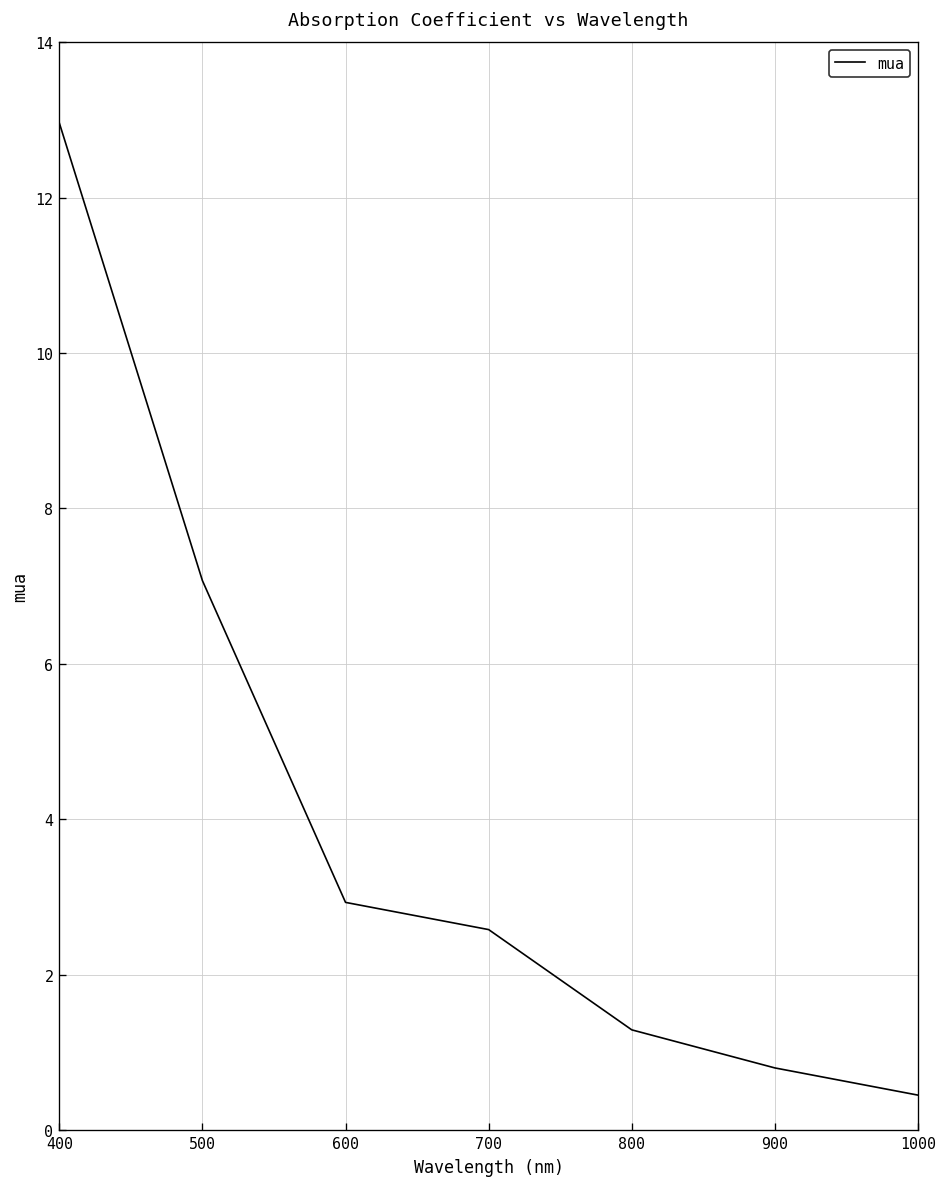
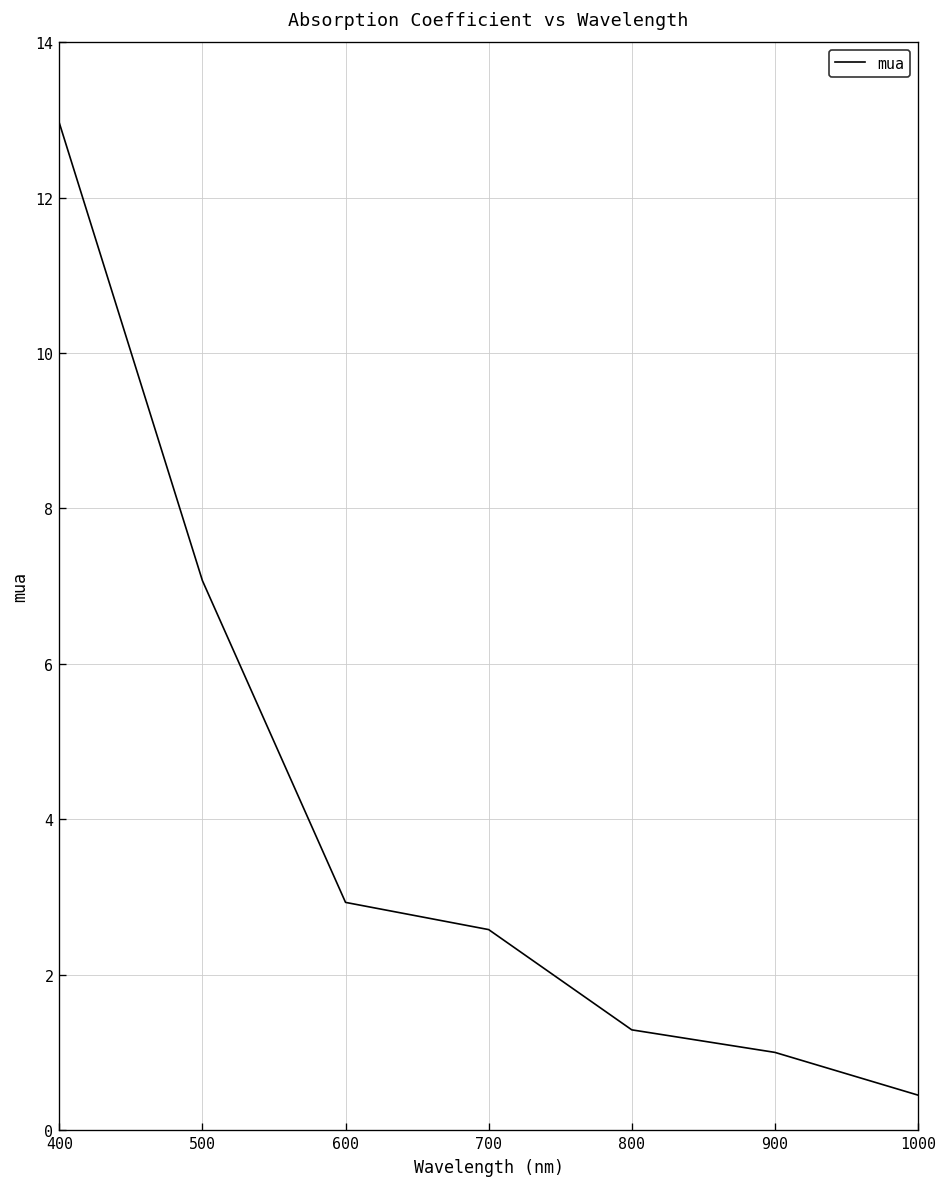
  {
    "400": 13.0,
    "500": 7.1,
    "600": 2.9,
    "700": 2.6,
    "800": 1.3,
-   "900": 0.8,
+   "900": 1.0,
    "1000": 0.5
  }
